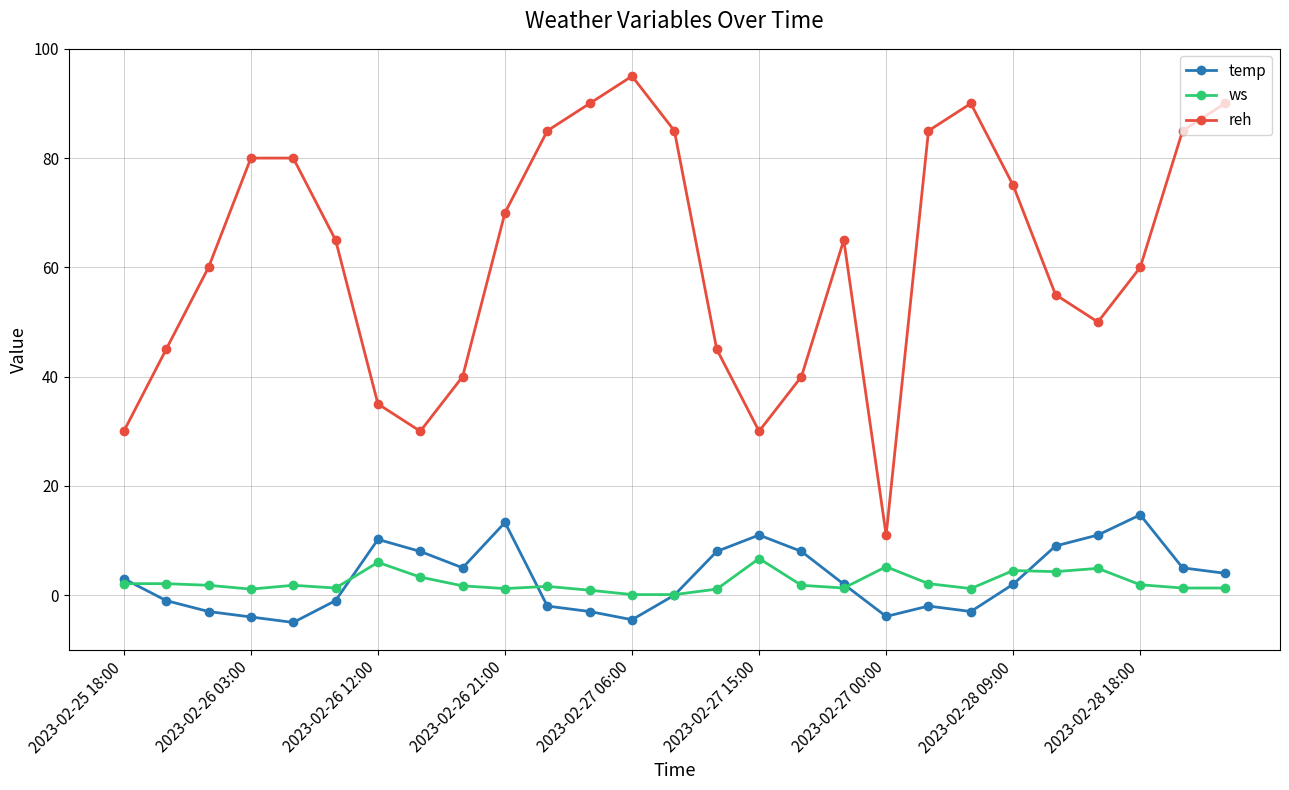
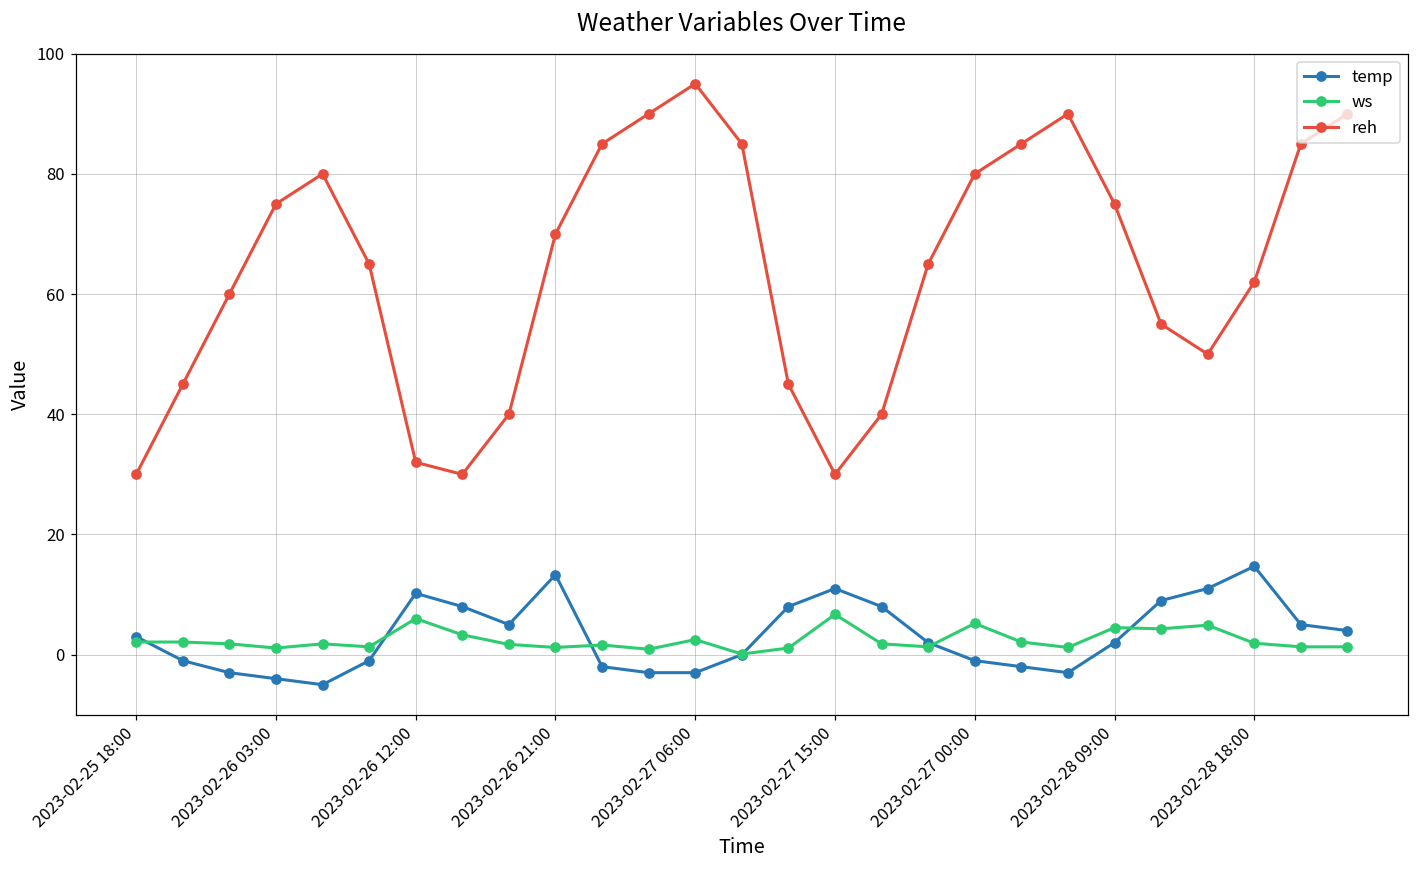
  {
    "temp": {
      "2023-02-25 18:00": 3,
      "2023-02-26 03:00": -4,
      "2023-02-26 12:00": 10,
      "2023-02-26 21:00": 13,
-     "2023-02-27 06:00": -5,
+     "2023-02-27 06:00": -3,
      "2023-02-27 15:00": 11,
-     "2023-02-27 00:00": -4,
+     "2023-02-27 00:00": -1,
      "2023-02-28 09:00": 2,
      "2023-02-28 18:00": 15
    },
    "ws": {
      "2023-02-25 18:00": 2,
      "2023-02-26 03:00": 1,
      "2023-02-26 12:00": 6,
      "2023-02-26 21:00": 1,
-     "2023-02-27 06:00": 0,
+     "2023-02-27 06:00": 3,
      "2023-02-27 15:00": 7,
      "2023-02-27 00:00": 5,
      "2023-02-28 09:00": 5,
      "2023-02-28 18:00": 2
    },
    "reh": {
      "2023-02-25 18:00": 30,
-     "2023-02-26 03:00": 80,
-     "2023-02-26 12:00": 35,
+     "2023-02-26 03:00": 75,
+     "2023-02-26 12:00": 32,
      "2023-02-26 21:00": 70,
      "2023-02-27 06:00": 95,
      "2023-02-27 15:00": 30,
-     "2023-02-27 00:00": 11,
+     "2023-02-27 00:00": 80,
      "2023-02-28 09:00": 75,
-     "2023-02-28 18:00": 60
+     "2023-02-28 18:00": 62
    }
  }
